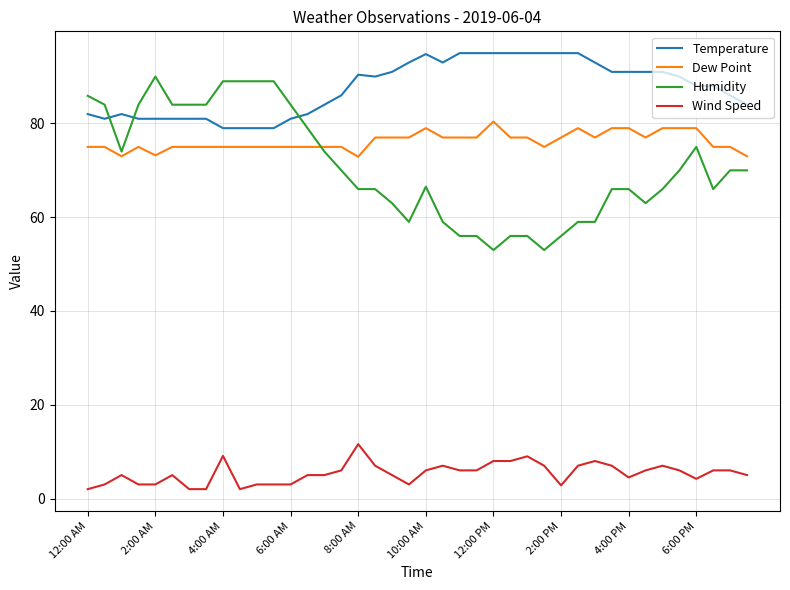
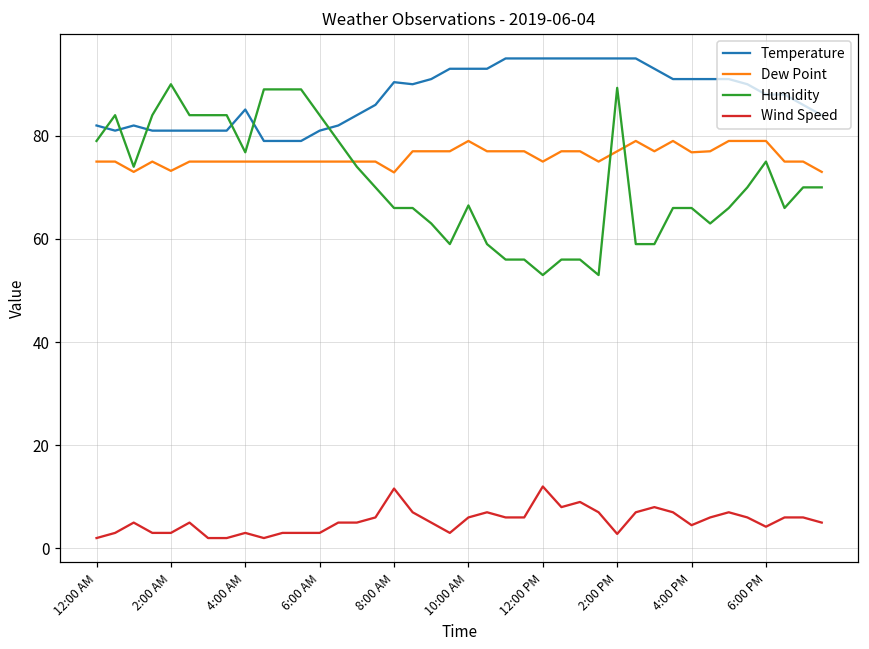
  {
    "Temperature": {
      "12:00 AM": 82,
      "2:00 AM": 81,
-     "4:00 AM": 79,
+     "4:00 AM": 85,
      "6:00 AM": 81,
      "8:00 AM": 90,
-     "10:00 AM": 95,
+     "10:00 AM": 93,
      "12:00 PM": 95,
      "2:00 PM": 95,
      "4:00 PM": 91
    },
    "Dew Point": {
      "12:00 AM": 75,
      "2:00 AM": 73,
      "4:00 AM": 75,
      "6:00 AM": 75,
      "8:00 AM": 73,
      "10:00 AM": 79,
-     "12:00 PM": 80,
+     "12:00 PM": 75,
      "2:00 PM": 77,
-     "4:00 PM": 79,
+     "4:00 PM": 77,
      "6:00 PM": 79
    },
    "Humidity": {
-     "12:00 AM": 86,
+     "12:00 AM": 79,
      "2:00 AM": 90,
-     "4:00 AM": 89,
+     "4:00 AM": 77,
      "6:00 AM": 84,
      "8:00 AM": 66,
      "10:00 AM": 67,
      "12:00 PM": 53,
-     "2:00 PM": 56,
+     "2:00 PM": 89,
      "4:00 PM": 66,
      "6:00 PM": 75
    },
    "Wind Speed": {
      "12:00 AM": 2,
      "2:00 AM": 3,
-     "4:00 AM": 9,
+     "4:00 AM": 3,
      "6:00 AM": 3,
      "8:00 AM": 12,
      "10:00 AM": 6,
-     "12:00 PM": 8,
+     "12:00 PM": 12,
      "2:00 PM": 3,
      "4:00 PM": 5,
      "6:00 PM": 4
    }
  }
